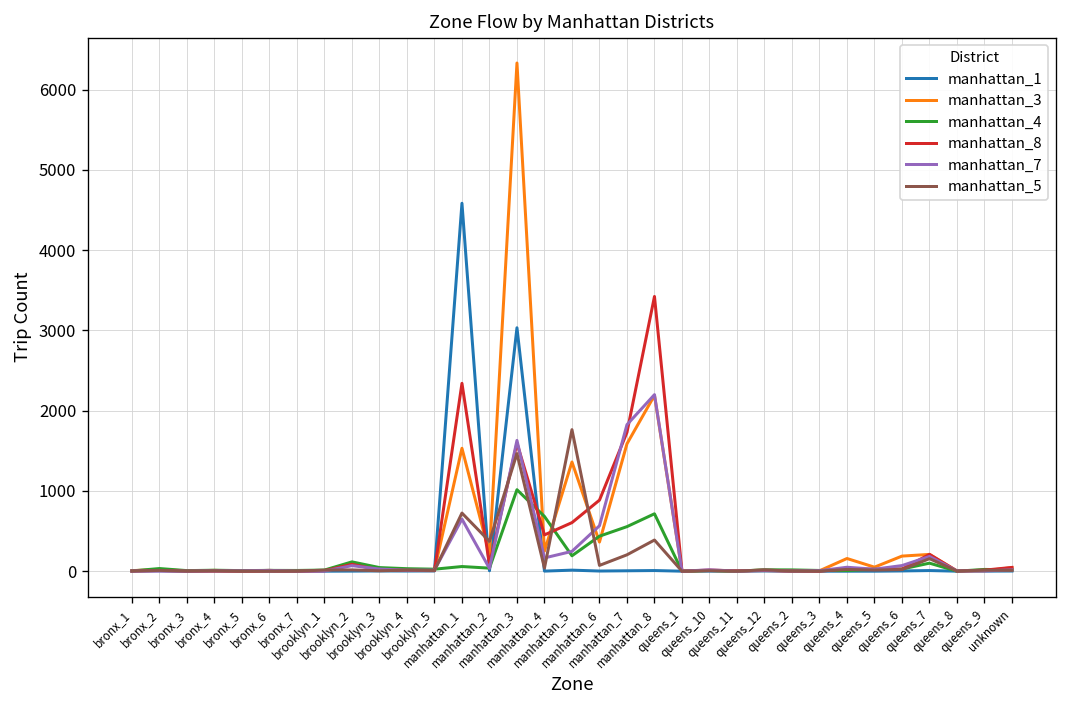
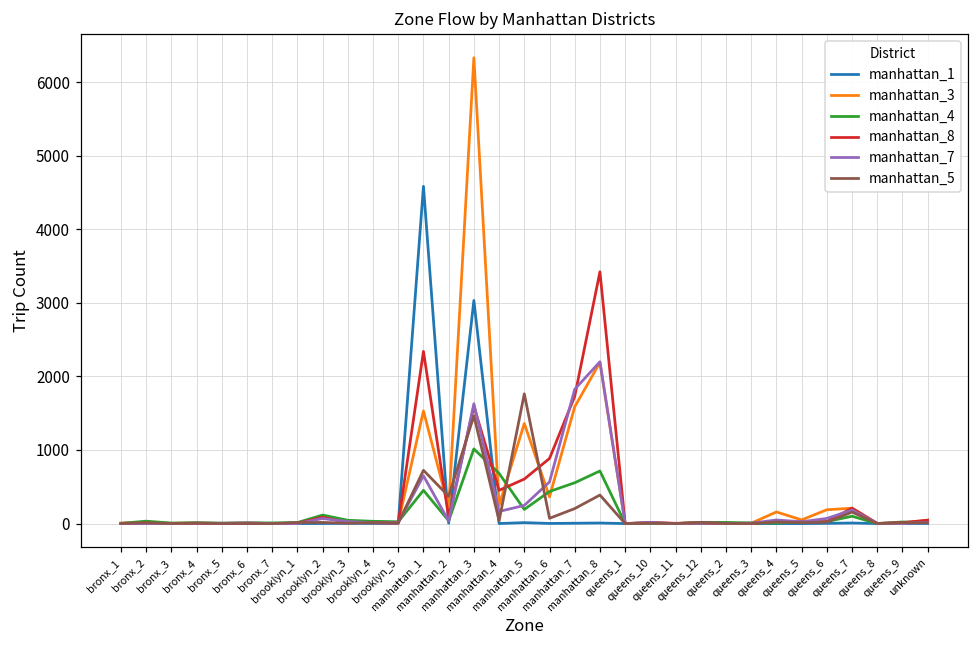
  {
    "manhattan_1": {
      "manhattan_1": 4600,
      "manhattan_3": 3000,
      "manhattan_5": 0,
      "manhattan_6": 0,
      "manhattan_7": 0,
      "manhattan_8": 0,
      "queens_7": 0
    },
    "manhattan_3": {
      "manhattan_1": 1500,
      "manhattan_2": 200,
      "manhattan_3": 6300,
      "manhattan_4": 300,
      "manhattan_5": 1400,
      "manhattan_6": 400,
      "manhattan_7": 1600,
      "queens_4": 200,
      "queens_6": 200
    },
    "manhattan_4": {
-     "manhattan_1": 100,
+     "manhattan_1": 500,
      "manhattan_3": 1000,
      "manhattan_4": 700,
      "manhattan_5": 200,
      "manhattan_6": 400,
      "manhattan_7": 600,
      "manhattan_8": 700,
      "queens_7": 100
    },
    "manhattan_8": {
      "manhattan_1": 2300,
      "manhattan_2": 100,
      "manhattan_4": 500,
      "manhattan_5": 600,
      "manhattan_6": 900,
      "manhattan_7": 1700,
      "manhattan_8": 3400
    },
    "manhattan_7": {
      "manhattan_1": 600,
      "manhattan_4": 200,
      "manhattan_5": 200,
      "manhattan_6": 600,
      "manhattan_7": 1800,
      "queens_6": 100
    },
    "manhattan_5": {
      "manhattan_1": 700,
      "manhattan_2": 400,
      "manhattan_3": 1500,
      "manhattan_5": 1800,
      "manhattan_6": 100,
      "manhattan_7": 200,
      "manhattan_8": 400
    }
  }
